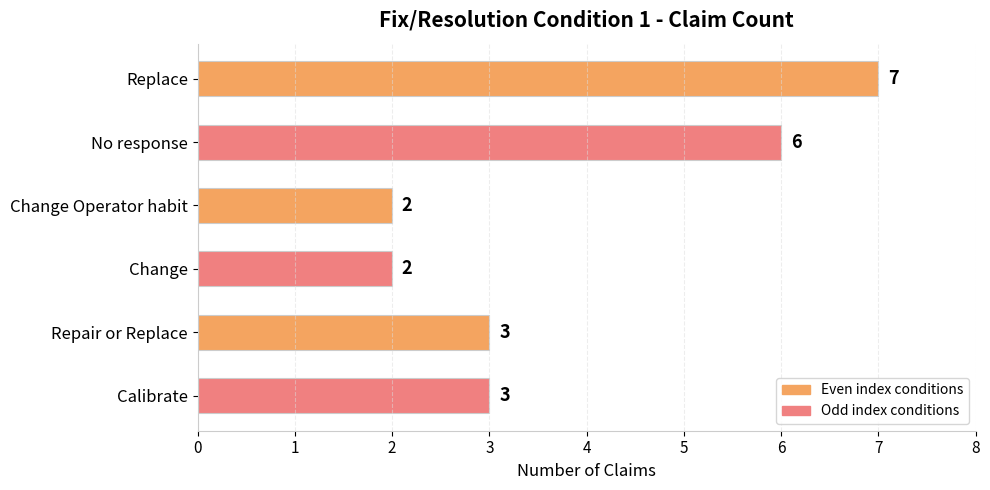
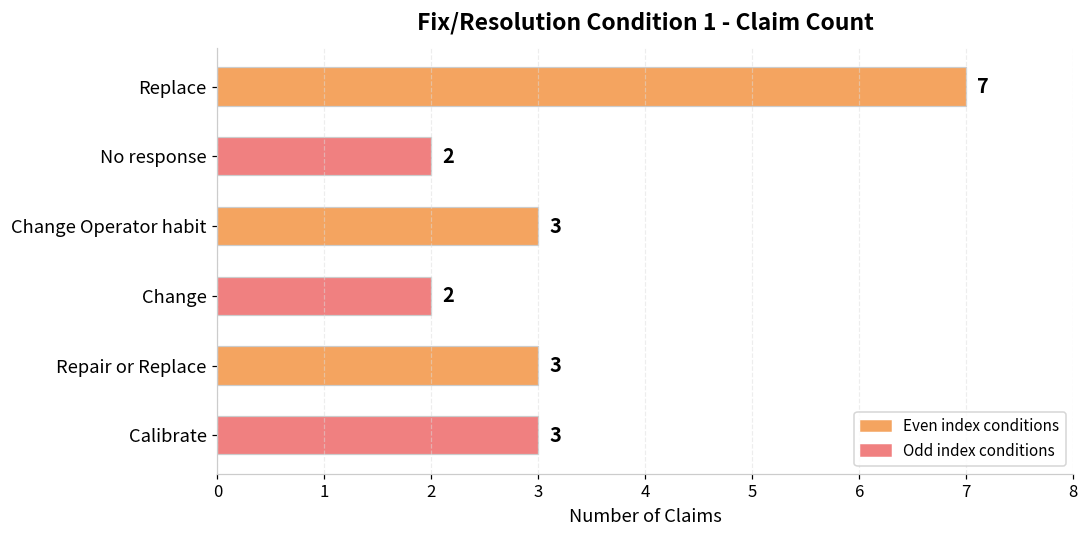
  {
    "Replace": 7,
-   "No response": 6,
-   "Change Operator habit": 2,
+   "No response": 2,
+   "Change Operator habit": 3,
    "Change": 2,
    "Repair or Replace": 3,
    "Calibrate": 3
  }
